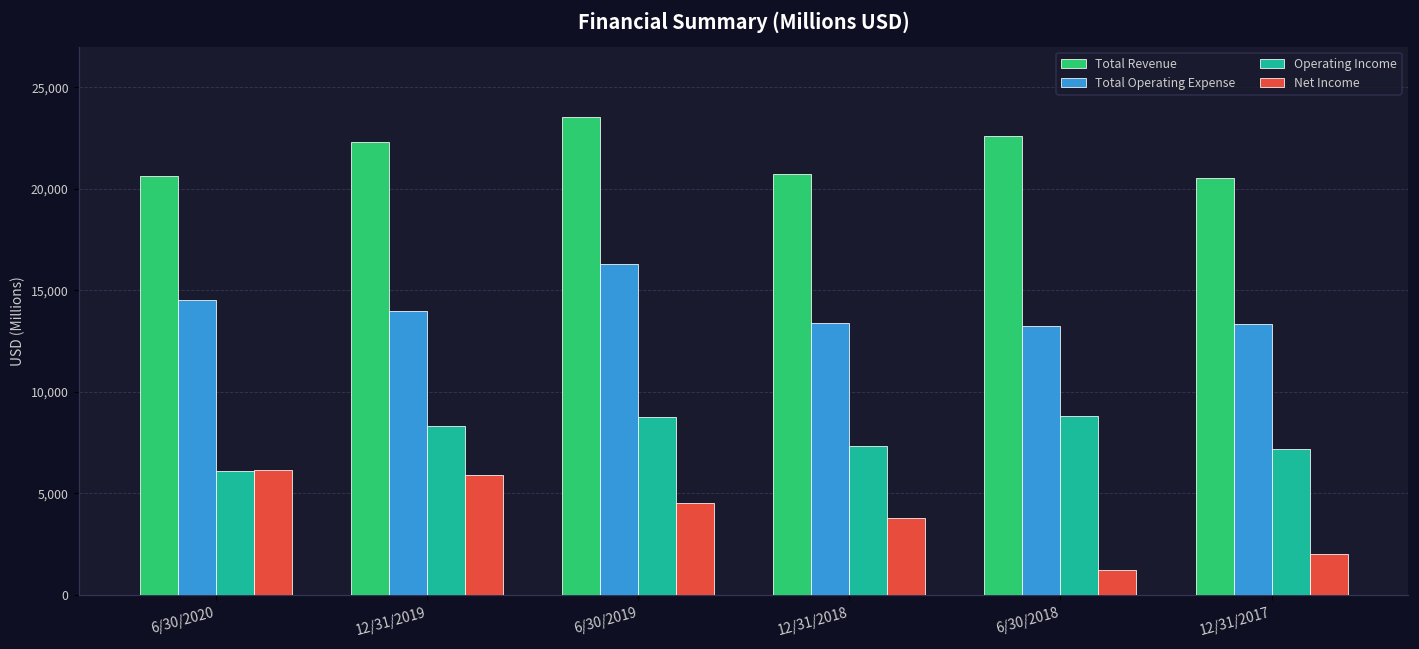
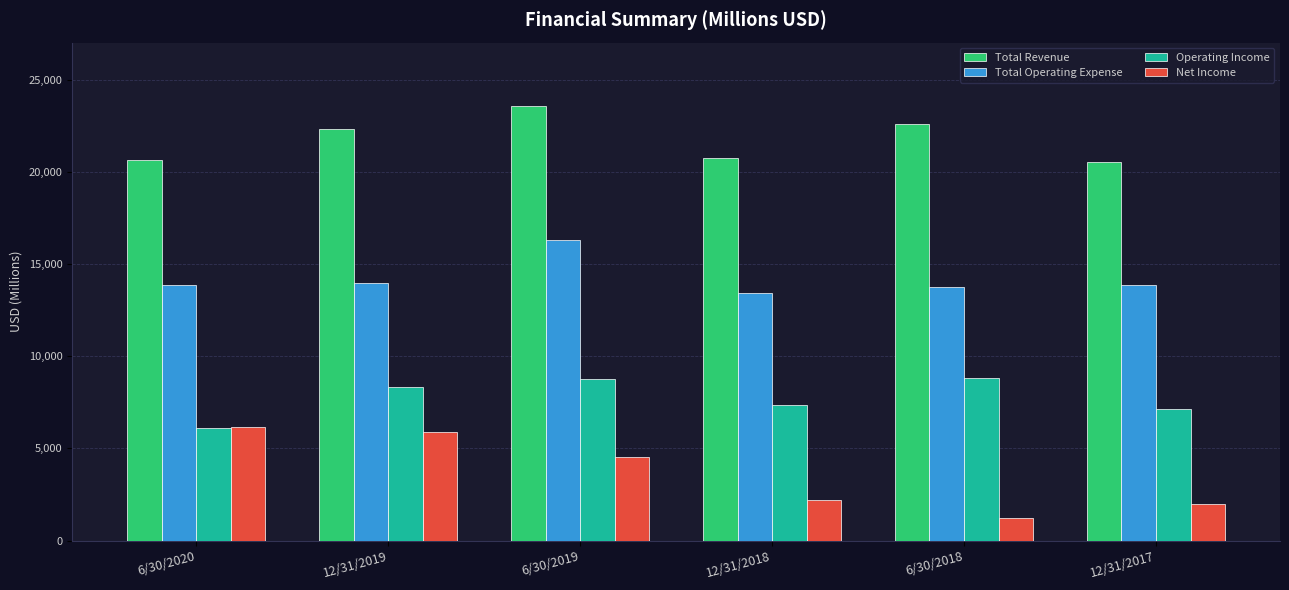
  {
    "Total Operating Expense": {
-     "6/30/2020": "14,500",
+     "6/30/2020": "13,900",
      "12/31/2019": "14,000",
      "6/30/2019": "16,300",
      "12/31/2018": "13,400",
-     "6/30/2018": "13,200",
-     "12/31/2017": "13,400"
+     "6/30/2018": "13,800",
+     "12/31/2017": "13,800"
    },
    "Net Income": {
      "6/30/2020": "6,200",
      "12/31/2019": "5,900",
      "6/30/2019": "4,500",
-     "12/31/2018": "3,800",
+     "12/31/2018": "2,200",
      "6/30/2018": "1,200",
      "12/31/2017": "2,000"
    }
  }
